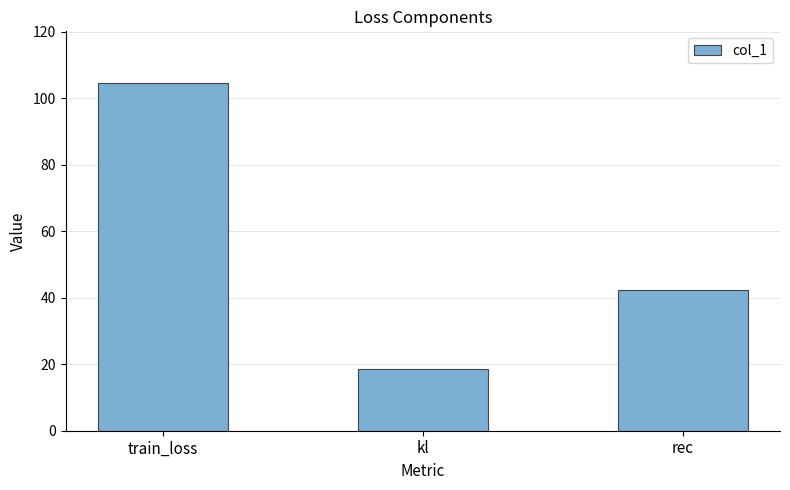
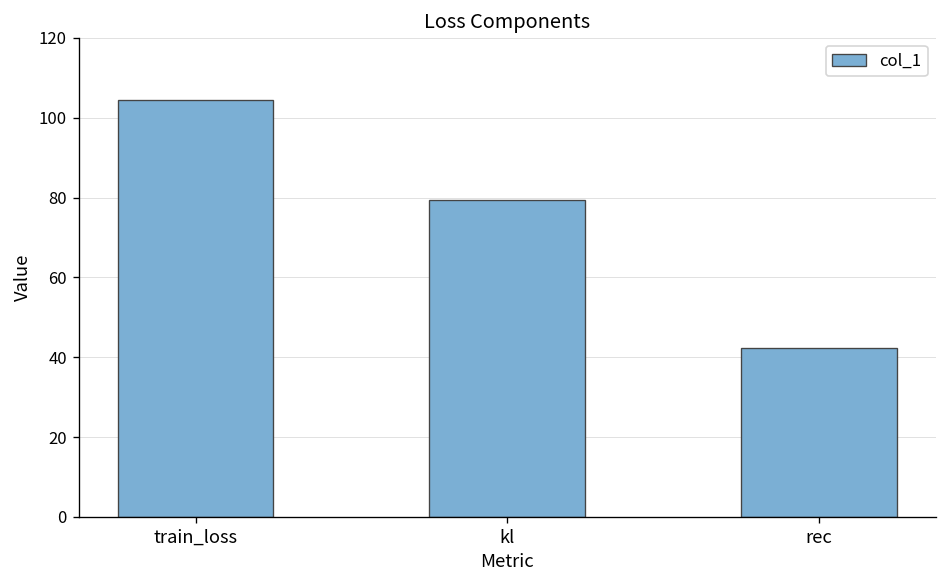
  {
    "train_loss": 104,
-   "kl": 18,
+   "kl": 79,
    "rec": 42
  }
